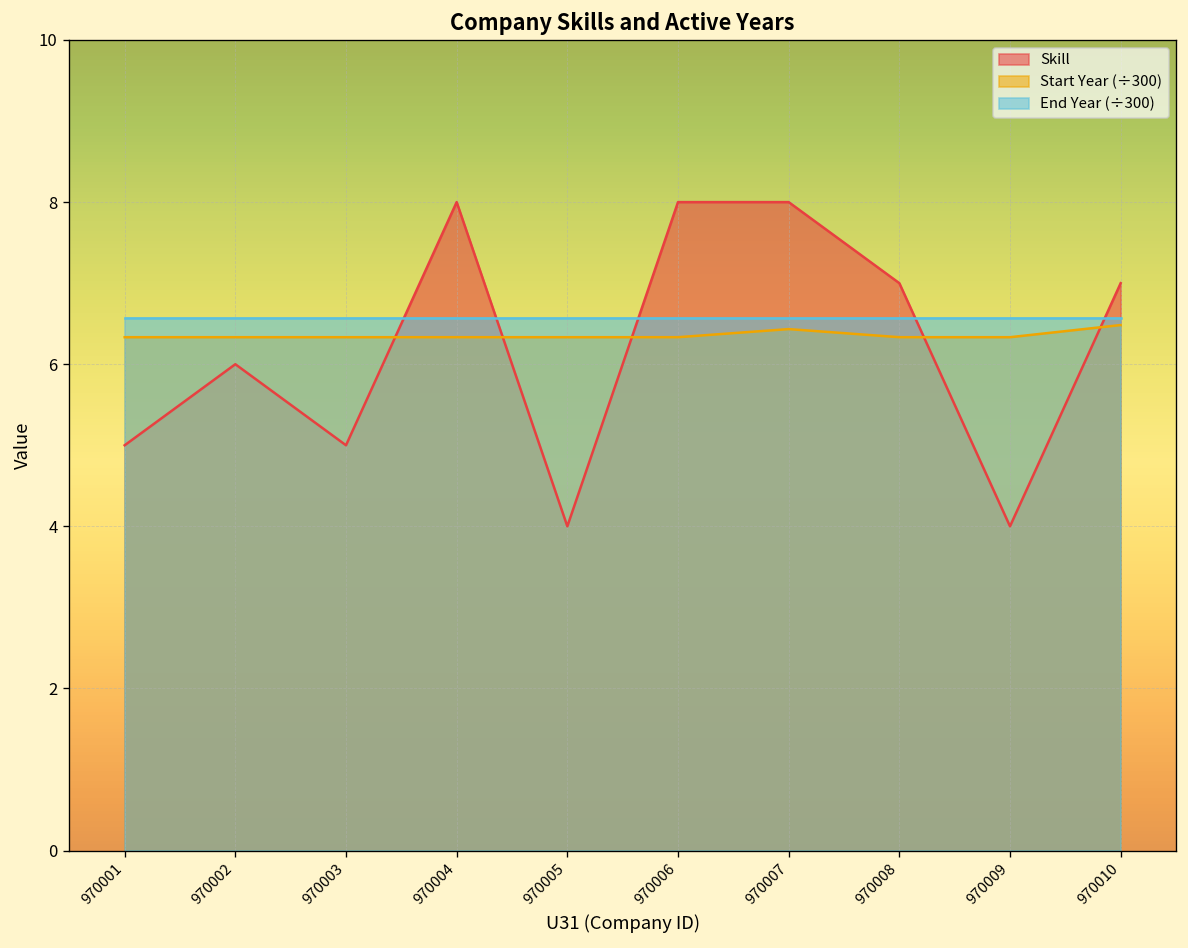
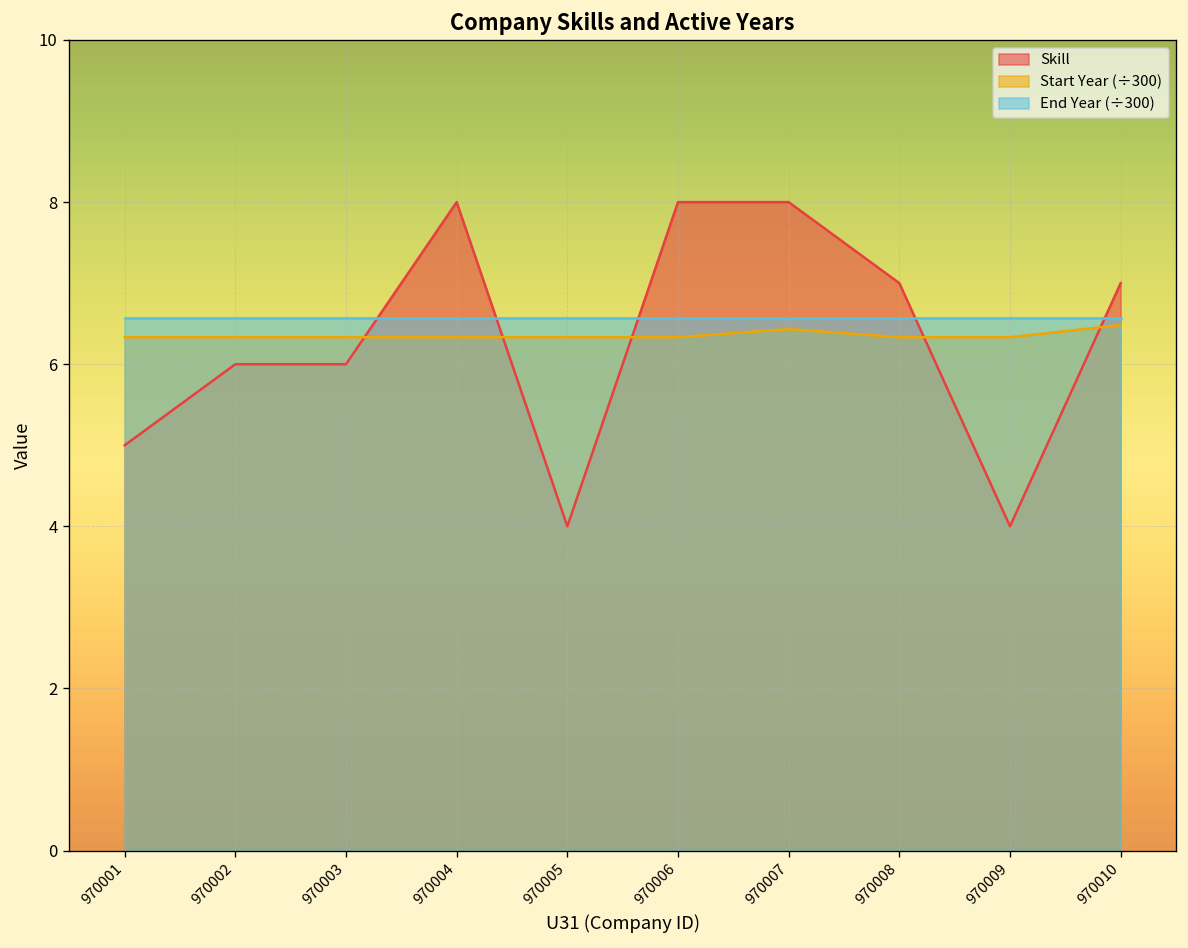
  {
    "Skill": {
      "970001": 5,
      "970002": 6,
-     "970003": 5,
+     "970003": 6,
      "970004": 8,
      "970005": 4,
      "970006": 8,
      "970007": 8,
      "970008": 7,
      "970009": 4,
      "970010": 7
    },
    "Start Year (÷300)": {
      "970001": 6.3,
      "970002": 6.3,
      "970003": 6.3,
      "970004": 6.3,
      "970005": 6.3,
      "970006": 6.3,
      "970007": 6.4,
      "970008": 6.3,
      "970009": 6.3,
      "970010": 6.5
    },
    "End Year (÷300)": {
      "970001": 6.6,
      "970002": 6.6,
      "970003": 6.6,
      "970004": 6.6,
      "970005": 6.6,
      "970006": 6.6,
      "970007": 6.6,
      "970008": 6.6,
      "970009": 6.6,
      "970010": 6.6
    }
  }
